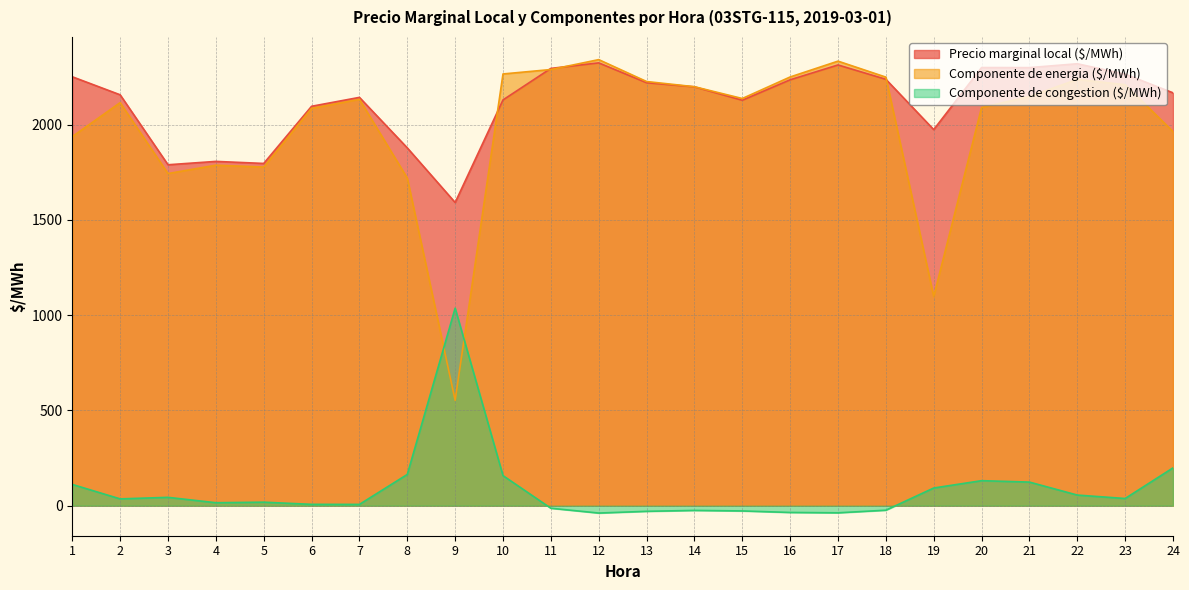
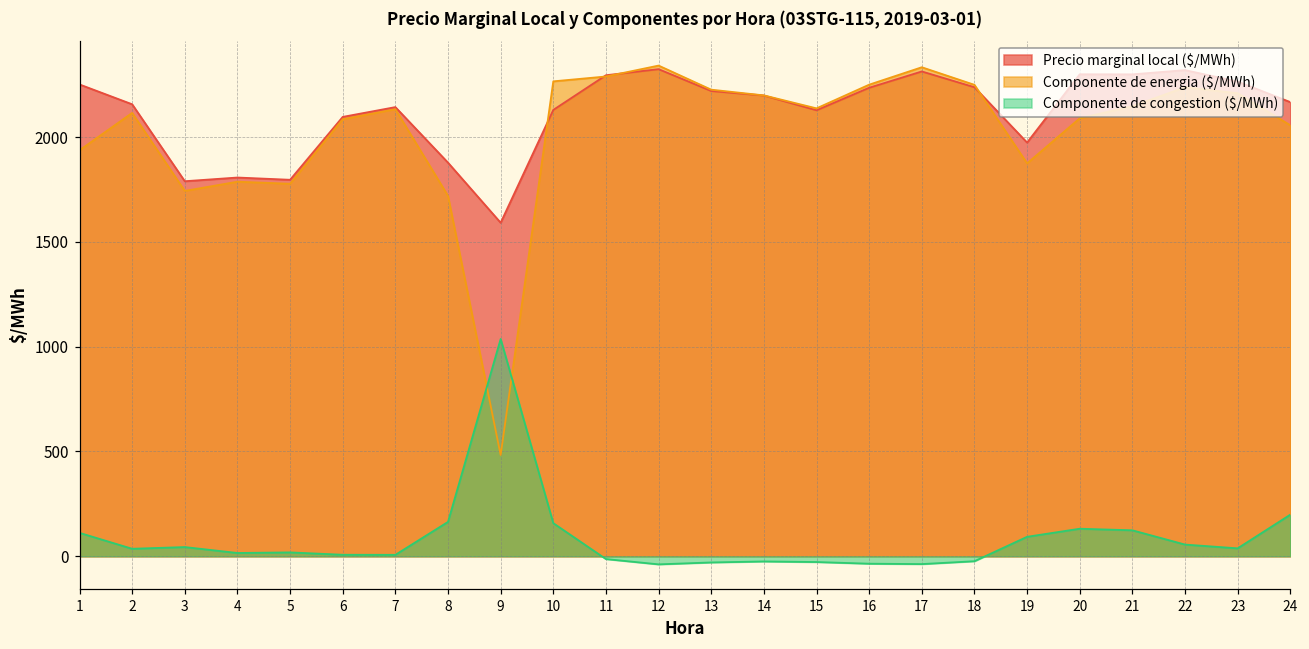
  {
    "Precio marginal local ($/MWh)": {
      "1": 2250,
      "2": 2160,
      "3": 1790,
      "4": 1810,
      "5": 1800,
      "8": 1880,
      "9": 1590,
      "10": 2130,
      "12": 2320,
      "16": 2230,
      "17": 2310,
      "19": 1970,
      "24": 2170
    },
    "Componente de energia ($/MWh)": {
      "1": 1940,
      "2": 2110,
      "3": 1740,
      "4": 1790,
      "5": 1780,
      "8": 1720,
-     "9": 550,
+     "9": 480,
      "10": 2270,
      "12": 2340,
      "16": 2250,
      "17": 2330,
-     "19": 1100,
+     "19": 1870,
      "20": 2090,
-     "24": 1960
+     "24": 2060
    }
  }
